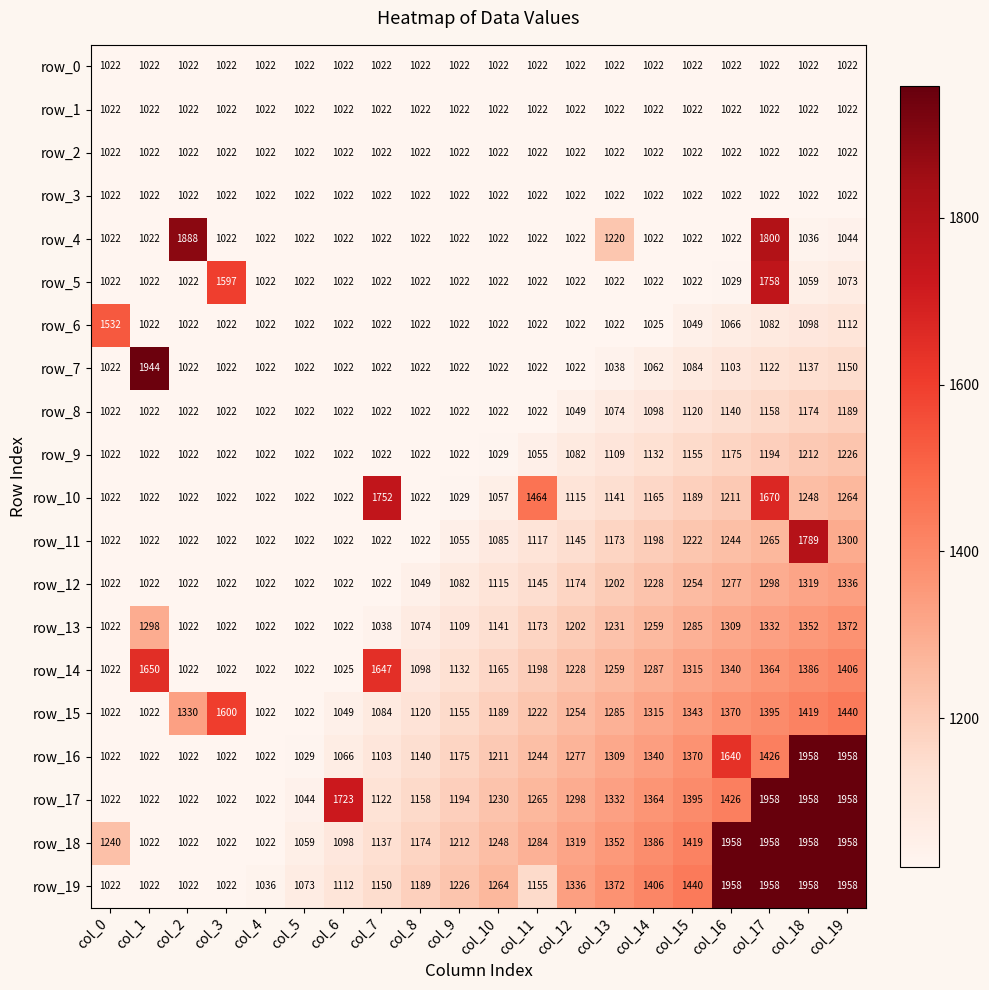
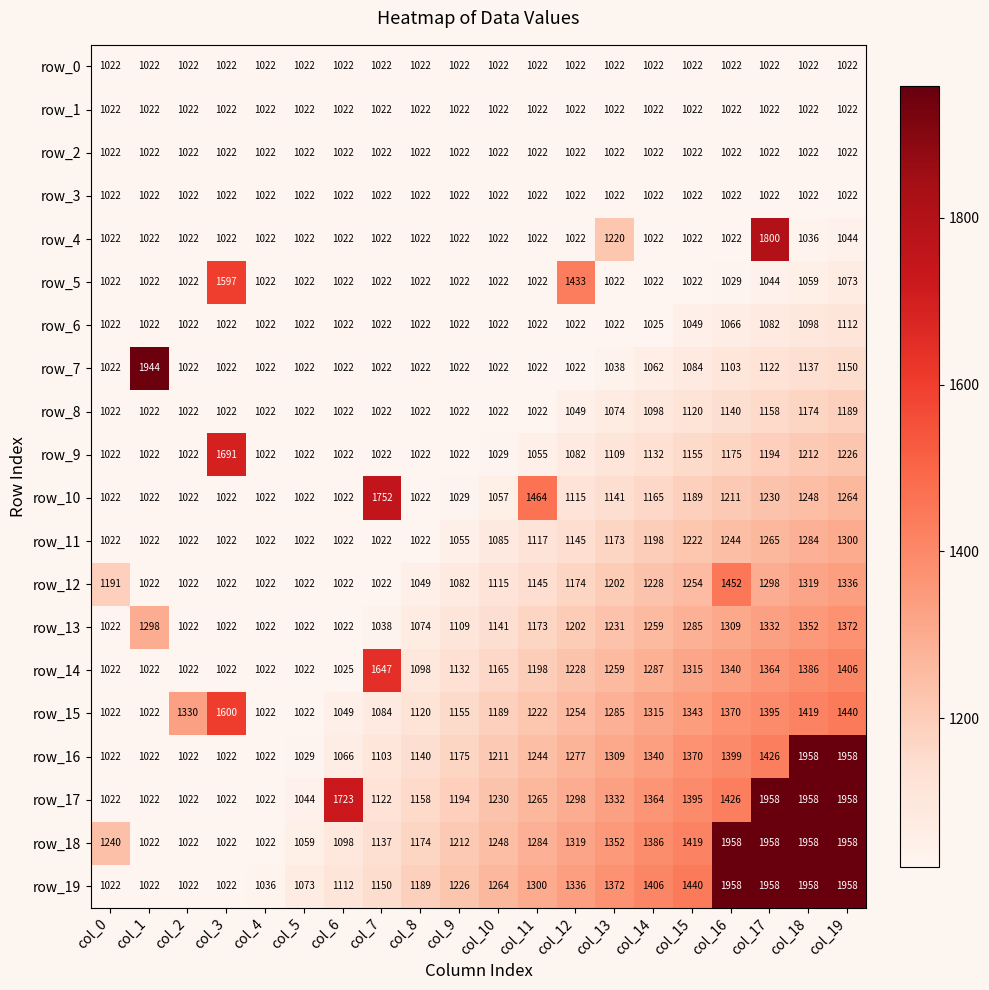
  {
    "row_4": {
      "col_0": 1022,
      "col_1": 1022,
-     "col_2": 1888,
+     "col_2": 1022,
      "col_3": 1022,
      "col_4": 1022,
      "col_5": 1022,
      "col_6": 1022,
      "col_7": 1022,
      "col_8": 1022,
      "col_9": 1022,
      "col_10": 1022,
      "col_11": 1022,
      "col_12": 1022,
      "col_13": 1220,
      "col_14": 1022,
      "col_15": 1022,
      "col_16": 1022,
      "col_17": 1800,
      "col_18": 1036,
      "col_19": 1044
    },
    "row_5": {
      "col_0": 1022,
      "col_1": 1022,
      "col_2": 1022,
      "col_3": 1597,
      "col_4": 1022,
      "col_5": 1022,
      "col_6": 1022,
      "col_7": 1022,
      "col_8": 1022,
      "col_9": 1022,
      "col_10": 1022,
      "col_11": 1022,
-     "col_12": 1022,
+     "col_12": 1433,
      "col_13": 1022,
      "col_14": 1022,
      "col_15": 1022,
      "col_16": 1029,
-     "col_17": 1758,
+     "col_17": 1044,
      "col_18": 1059,
      "col_19": 1073
    },
    "row_6": {
-     "col_0": 1532,
+     "col_0": 1022,
      "col_1": 1022,
      "col_2": 1022,
      "col_3": 1022,
      "col_4": 1022,
      "col_5": 1022,
      "col_6": 1022,
      "col_7": 1022,
      "col_8": 1022,
      "col_9": 1022,
      "col_10": 1022,
      "col_11": 1022,
      "col_12": 1022,
      "col_13": 1022,
      "col_14": 1025,
      "col_15": 1049,
      "col_16": 1066,
      "col_17": 1082,
      "col_18": 1098,
      "col_19": 1112
    },
    "row_9": {
      "col_0": 1022,
      "col_1": 1022,
      "col_2": 1022,
-     "col_3": 1022,
+     "col_3": 1691,
      "col_4": 1022,
      "col_5": 1022,
      "col_6": 1022,
      "col_7": 1022,
      "col_8": 1022,
      "col_9": 1022,
      "col_10": 1029,
      "col_11": 1055,
      "col_12": 1082,
      "col_13": 1109,
      "col_14": 1132,
      "col_15": 1155,
      "col_16": 1175,
      "col_17": 1194,
      "col_18": 1212,
      "col_19": 1226
    },
    "row_10": {
      "col_0": 1022,
      "col_1": 1022,
      "col_2": 1022,
      "col_3": 1022,
      "col_4": 1022,
      "col_5": 1022,
      "col_6": 1022,
      "col_7": 1752,
      "col_8": 1022,
      "col_9": 1029,
      "col_10": 1057,
      "col_11": 1464,
      "col_12": 1115,
      "col_13": 1141,
      "col_14": 1165,
      "col_15": 1189,
      "col_16": 1211,
-     "col_17": 1670,
+     "col_17": 1230,
      "col_18": 1248,
      "col_19": 1264
    },
    "row_11": {
      "col_0": 1022,
      "col_1": 1022,
      "col_2": 1022,
      "col_3": 1022,
      "col_4": 1022,
      "col_5": 1022,
      "col_6": 1022,
      "col_7": 1022,
      "col_8": 1022,
      "col_9": 1055,
      "col_10": 1085,
      "col_11": 1117,
      "col_12": 1145,
      "col_13": 1173,
      "col_14": 1198,
      "col_15": 1222,
      "col_16": 1244,
      "col_17": 1265,
-     "col_18": 1789,
+     "col_18": 1284,
      "col_19": 1300
    },
    "row_12": {
-     "col_0": 1022,
+     "col_0": 1191,
      "col_1": 1022,
      "col_2": 1022,
      "col_3": 1022,
      "col_4": 1022,
      "col_5": 1022,
      "col_6": 1022,
      "col_7": 1022,
      "col_8": 1049,
      "col_9": 1082,
      "col_10": 1115,
      "col_11": 1145,
      "col_12": 1174,
      "col_13": 1202,
      "col_14": 1228,
      "col_15": 1254,
-     "col_16": 1277,
+     "col_16": 1452,
      "col_17": 1298,
      "col_18": 1319,
      "col_19": 1336
    },
    "row_14": {
      "col_0": 1022,
-     "col_1": 1650,
+     "col_1": 1022,
      "col_2": 1022,
      "col_3": 1022,
      "col_4": 1022,
      "col_5": 1022,
      "col_6": 1025,
      "col_7": 1647,
      "col_8": 1098,
      "col_9": 1132,
      "col_10": 1165,
      "col_11": 1198,
      "col_12": 1228,
      "col_13": 1259,
      "col_14": 1287,
      "col_15": 1315,
      "col_16": 1340,
      "col_17": 1364,
      "col_18": 1386,
      "col_19": 1406
    },
    "row_16": {
      "col_0": 1022,
      "col_1": 1022,
      "col_2": 1022,
      "col_3": 1022,
      "col_4": 1022,
      "col_5": 1029,
      "col_6": 1066,
      "col_7": 1103,
      "col_8": 1140,
      "col_9": 1175,
      "col_10": 1211,
      "col_11": 1244,
      "col_12": 1277,
      "col_13": 1309,
      "col_14": 1340,
      "col_15": 1370,
-     "col_16": 1640,
+     "col_16": 1399,
      "col_17": 1426,
      "col_18": 1958,
      "col_19": 1958
    },
    "row_19": {
      "col_0": 1022,
      "col_1": 1022,
      "col_2": 1022,
      "col_3": 1022,
      "col_4": 1036,
      "col_5": 1073,
      "col_6": 1112,
      "col_7": 1150,
      "col_8": 1189,
      "col_9": 1226,
      "col_10": 1264,
-     "col_11": 1155,
+     "col_11": 1300,
      "col_12": 1336,
      "col_13": 1372,
      "col_14": 1406,
      "col_15": 1440,
      "col_16": 1958,
      "col_17": 1958,
      "col_18": 1958,
      "col_19": 1958
    }
  }
